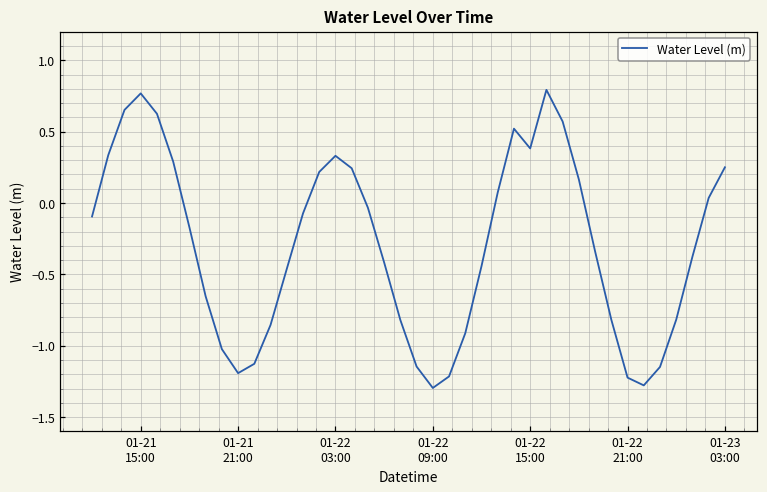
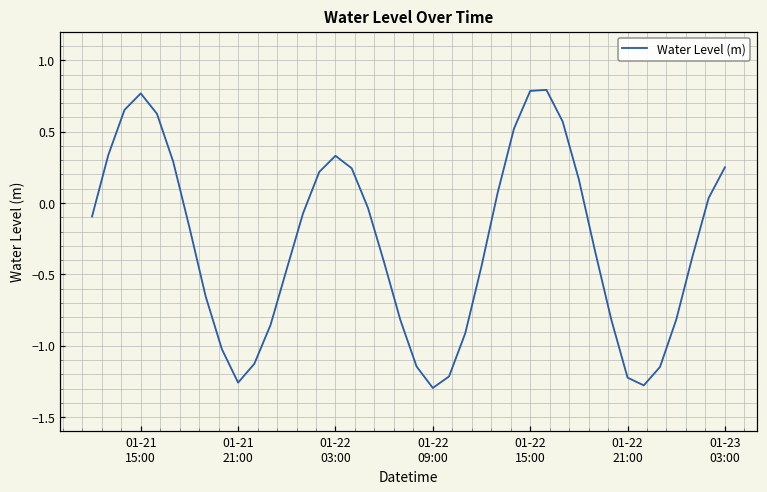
  {
    "01-21 15:00": 0.77,
-   "01-21 21:00": -1.19,
+   "01-21 21:00": -1.26,
    "01-22 03:00": 0.33,
    "01-22 09:00": -1.30,
-   "01-22 15:00": 0.38,
+   "01-22 15:00": 0.79,
    "01-22 21:00": -1.22,
    "01-23 03:00": 0.25
  }
